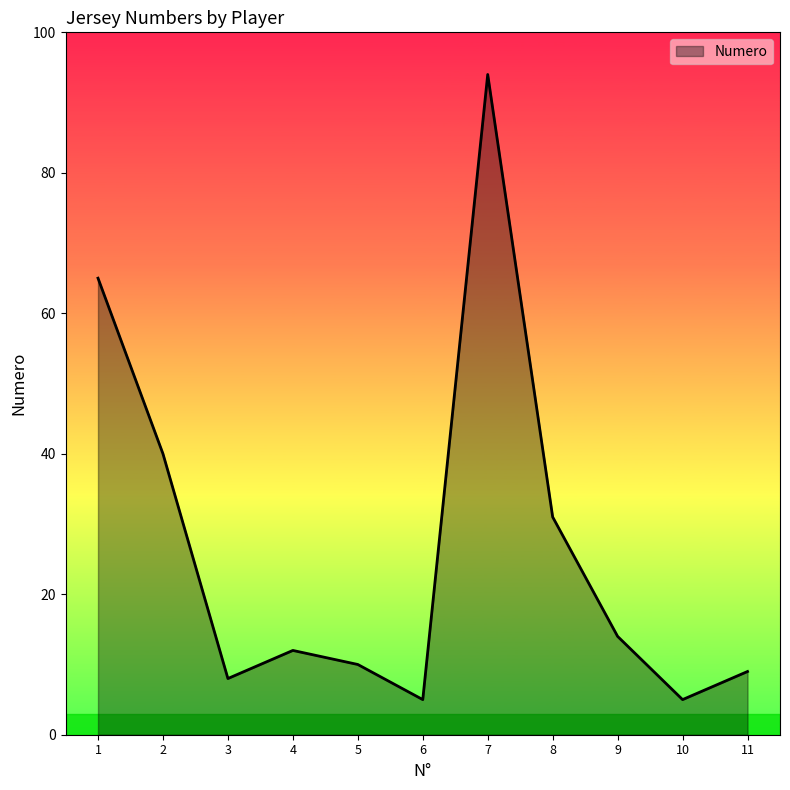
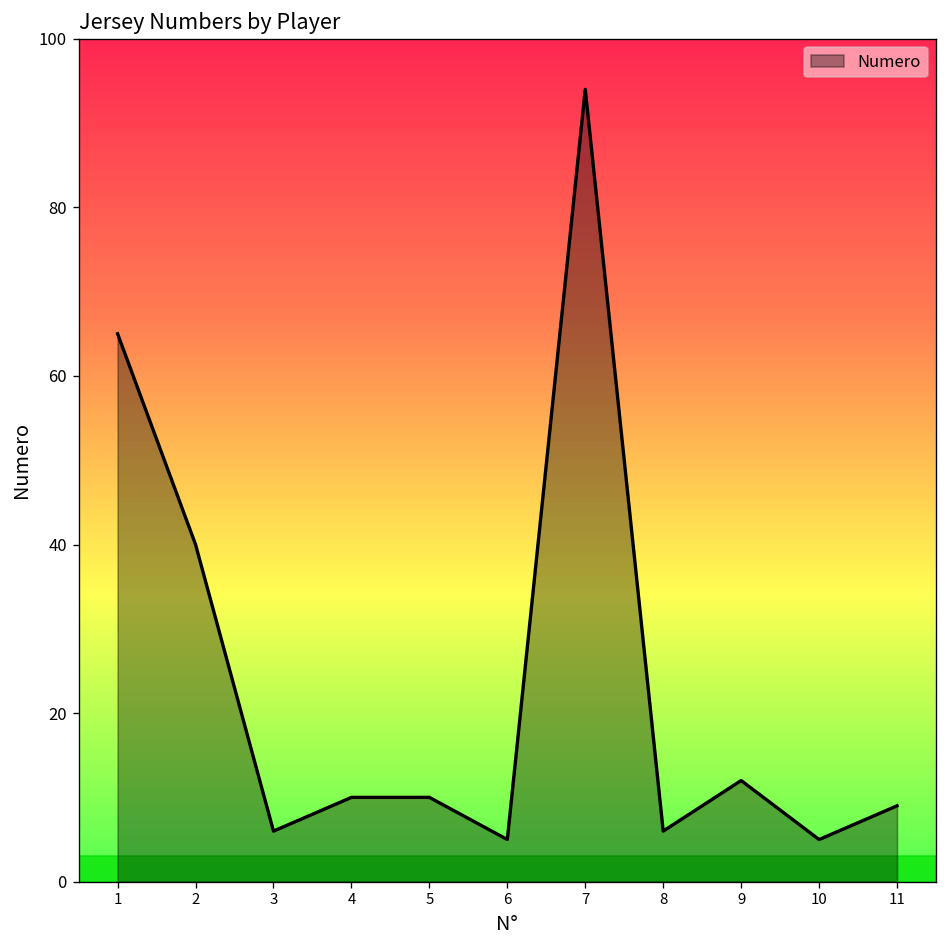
  {
    "1": 65,
    "2": 40,
-   "3": 8,
-   "4": 12,
+   "3": 6,
+   "4": 10,
    "5": 10,
    "6": 5,
    "7": 94,
-   "8": 31,
-   "9": 14,
+   "8": 6,
+   "9": 12,
    "10": 5,
    "11": 9
  }
